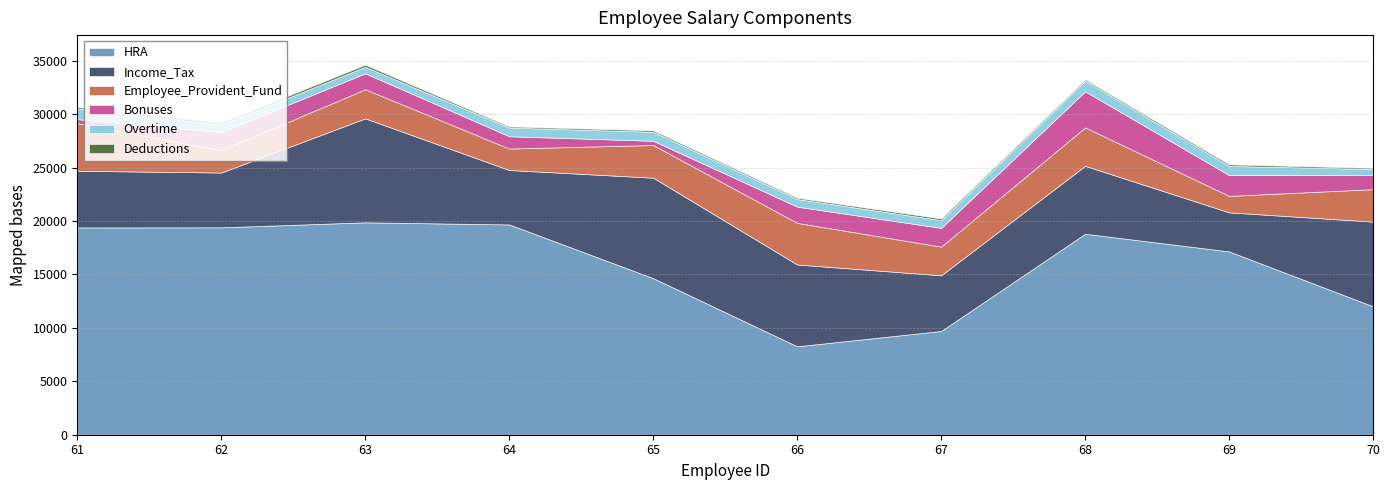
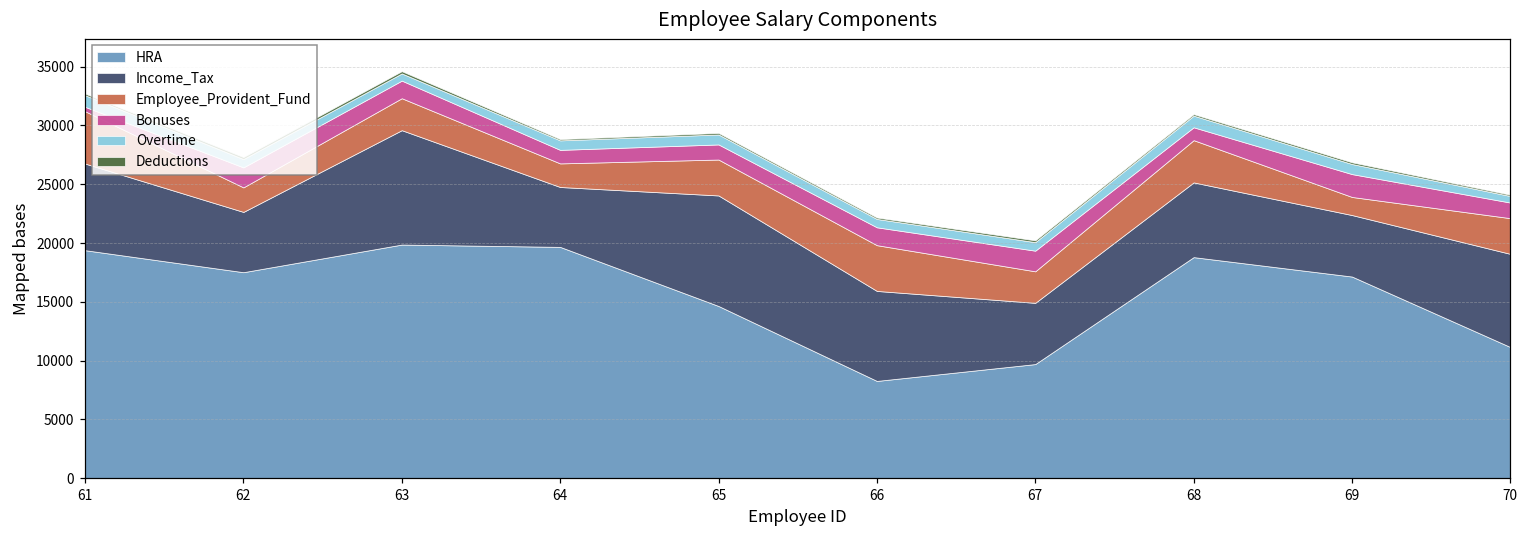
  {
    "HRA": {
      "61": 19400,
-     "62": 19400,
+     "62": 17500,
      "63": 19900,
      "64": 19700,
      "65": 14600,
      "66": 8300,
      "67": 9700,
      "68": 18800,
      "69": 17200,
-     "70": 12000
+     "70": 11200
    },
    "Income_Tax": {
-     "61": 5300,
+     "61": 7400,
      "62": 5100,
      "63": 9700,
      "64": 5100,
      "65": 9400,
      "66": 7700,
      "67": 5200,
      "68": 6400,
-     "69": 3700,
+     "69": 5200,
      "70": 7900
    },
    "Employee_Provident_Fund": {
      "61": 4500,
      "63": 2700,
      "64": 2000,
      "65": 3100,
      "66": 3900,
      "67": 2700,
      "68": 3600,
      "69": 1500,
      "70": 3000
    },
    "Bonuses": {
      "61": 400,
      "63": 1500,
      "64": 1200,
-     "65": 400,
+     "65": 1300,
      "66": 1500,
      "67": 1800,
-     "68": 3400,
+     "68": 1100,
      "69": 1900,
      "70": 1300
    }
  }
